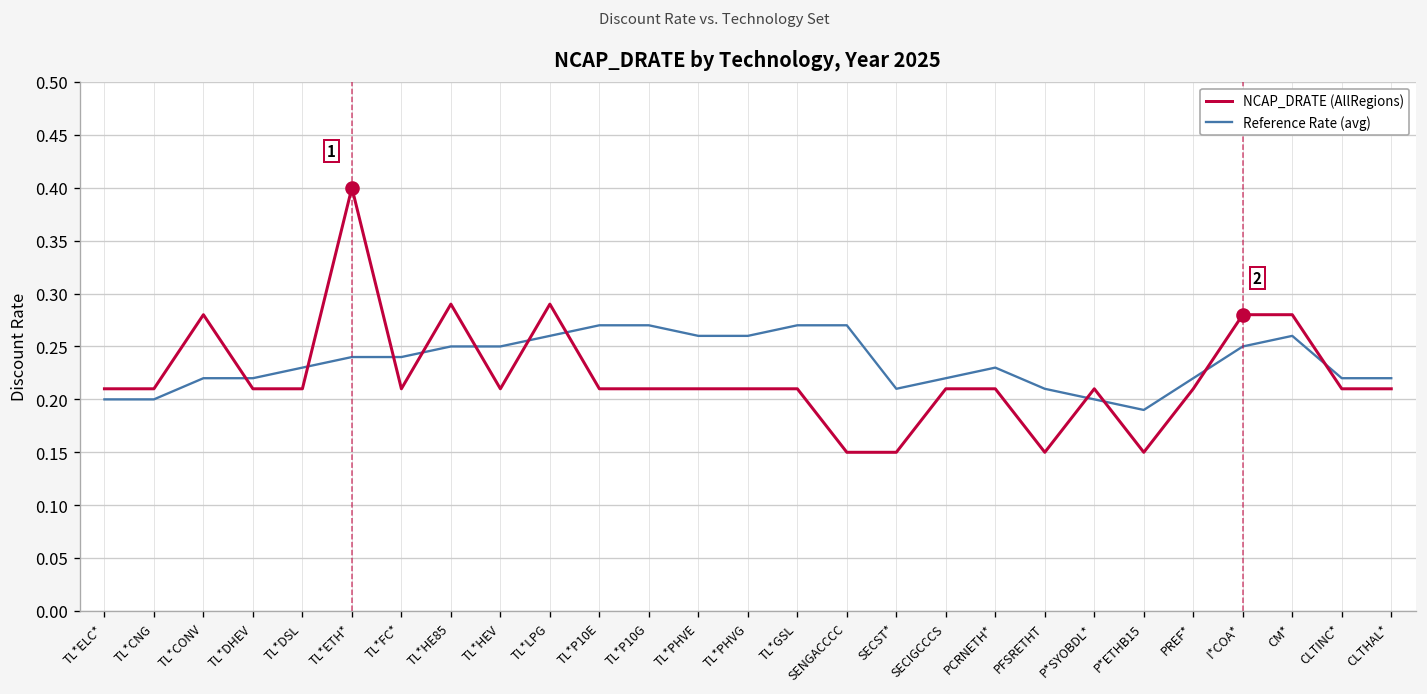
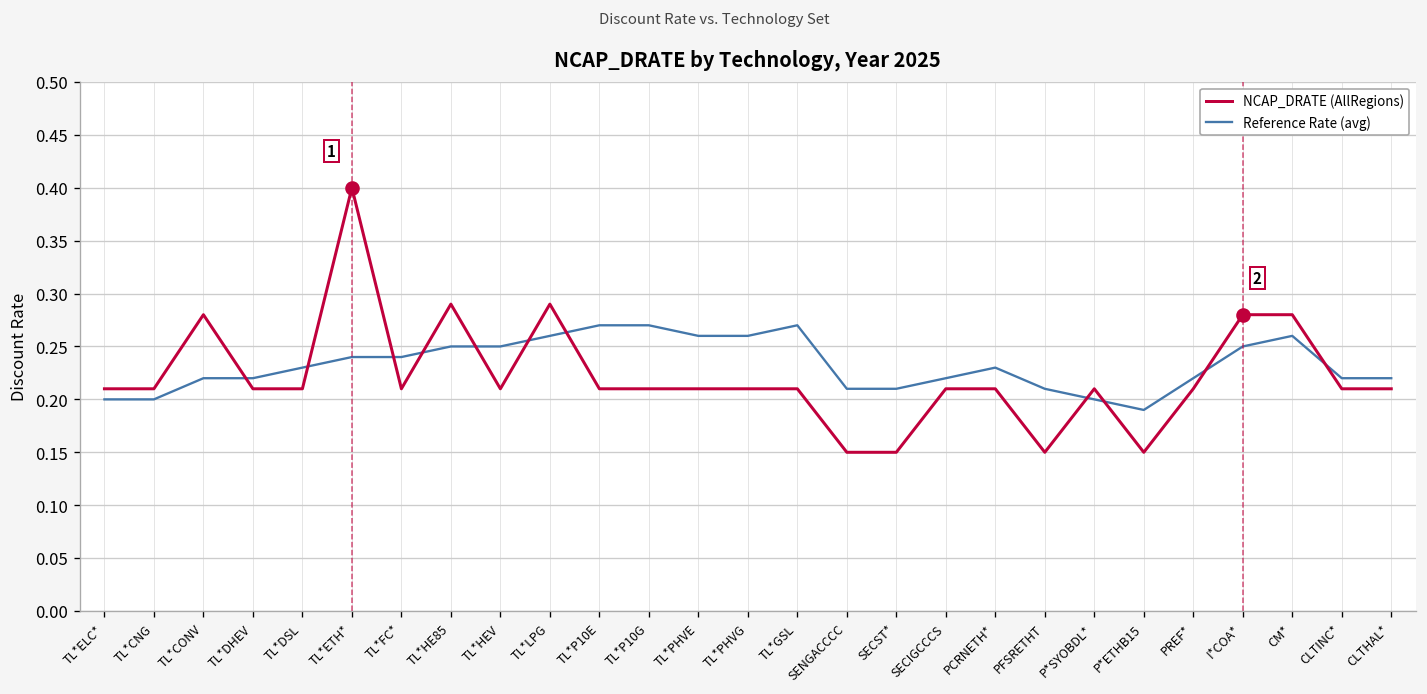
  {
    "Reference Rate (avg)": {
      "TL*ELC*": 0.20,
      "TL*CNG": 0.20,
      "TL*CONV": 0.22,
      "TL*DHEV": 0.22,
      "TL*DSL": 0.23,
      "TL*ETH*": 0.24,
      "TL*FC*": 0.24,
      "TL*HE85": 0.25,
      "TL*HEV": 0.25,
      "TL*LPG": 0.26,
      "TL*P10E": 0.27,
      "TL*P10G": 0.27,
      "TL*PHVE": 0.26,
      "TL*PHVG": 0.26,
      "TL*GSL": 0.27,
-     "SENGACCCC": 0.27,
+     "SENGACCCC": 0.21,
      "SECST*": 0.21,
      "SECIGCCCS": 0.22,
      "PCRNETH*": 0.23,
      "PFSRETHT": 0.21,
      "P*SYOBDL*": 0.20,
      "P*ETHB15": 0.19,
      "PREF*": 0.22,
      "I*COA*": 0.25,
      "CM*": 0.26,
      "CLTINC*": 0.22,
      "CLTHAL*": 0.22
    }
  }
